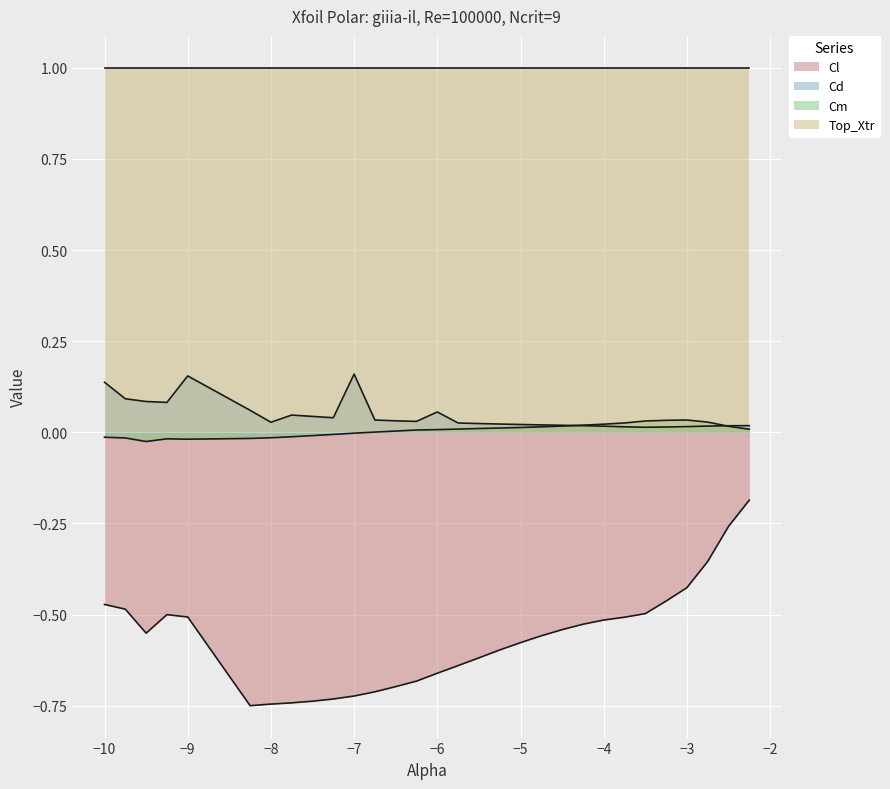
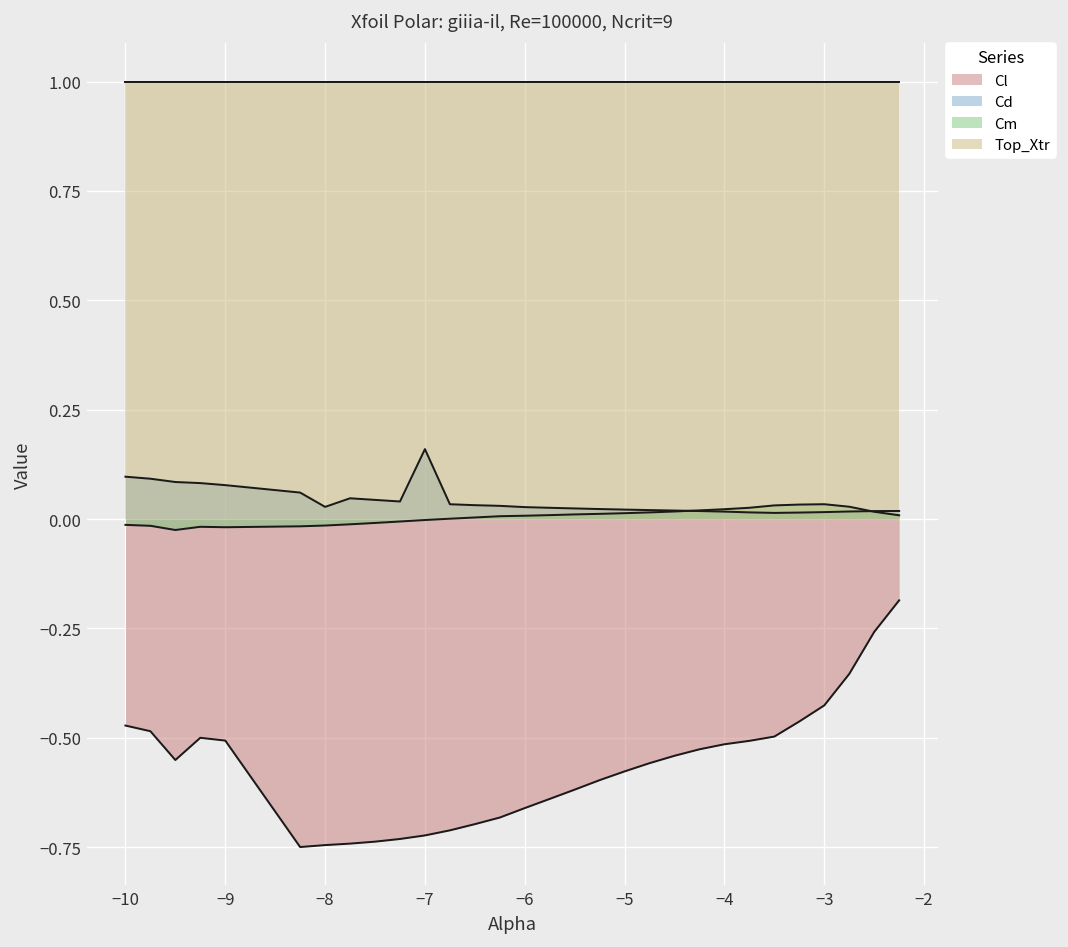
  {
    "Cd": {
-     "−10": 0.14,
-     "−9": 0.15,
+     "−10": 0.10,
+     "−9": 0.08,
      "−8": 0.03,
      "−7": 0.16,
-     "−6": 0.06,
+     "−6": 0.03,
      "−5": 0.02,
      "−3": 0.02
    }
  }
